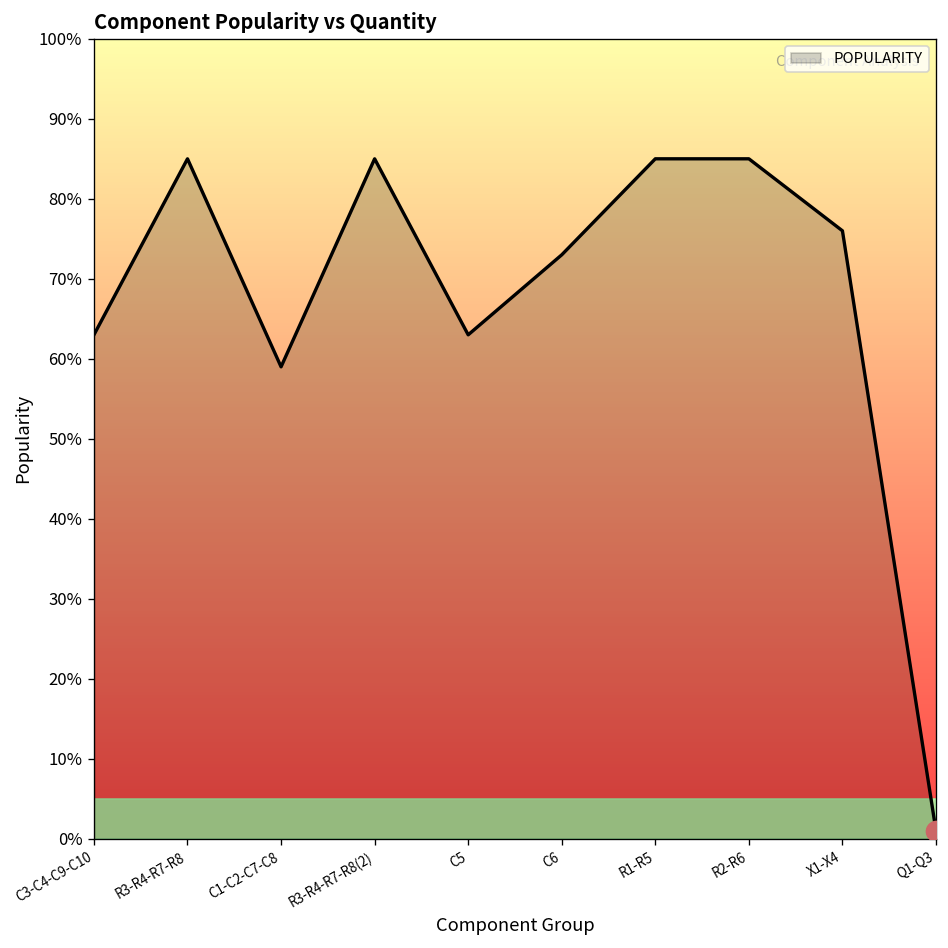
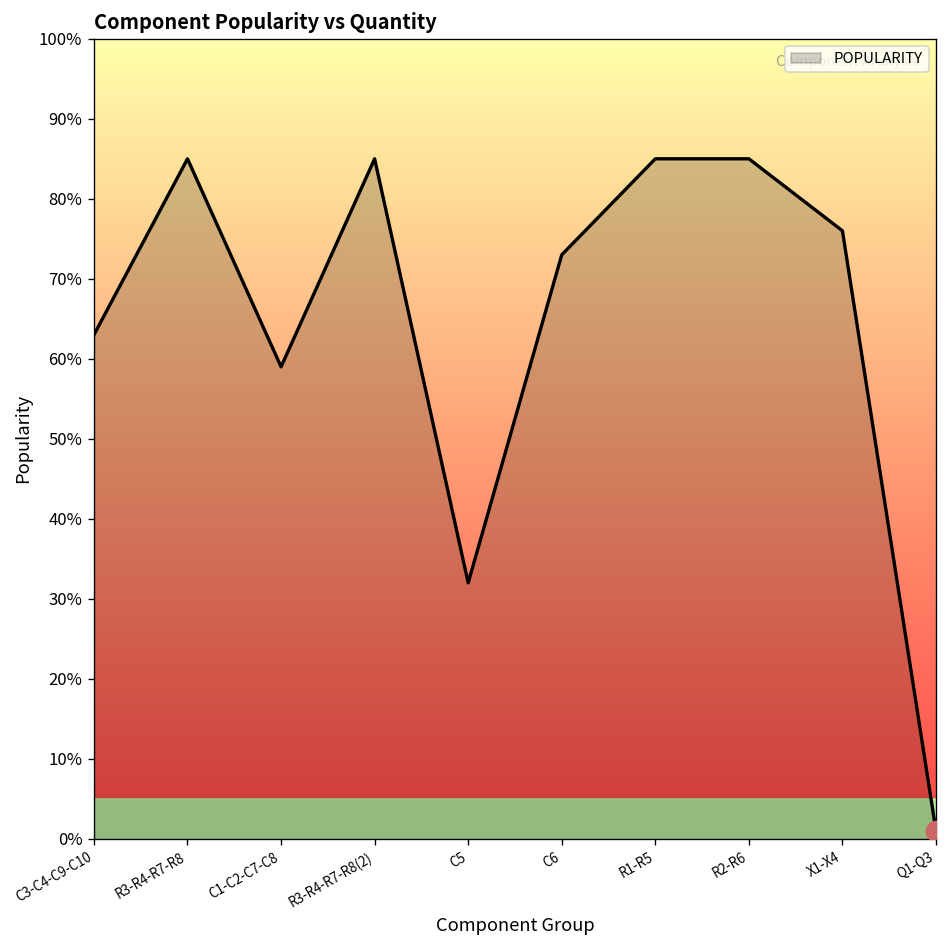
  {
    "POPULARITY": {
      "C3-C4-C9-C10": "63%",
      "R3-R4-R7-R8": "85%",
      "C1-C2-C7-C8": "59%",
      "R3-R4-R7-R8(2)": "85%",
-     "C5": "63%",
+     "C5": "32%",
      "C6": "73%",
      "R1-R5": "85%",
      "R2-R6": "85%",
      "X1-X4": "76%"
    }
  }
